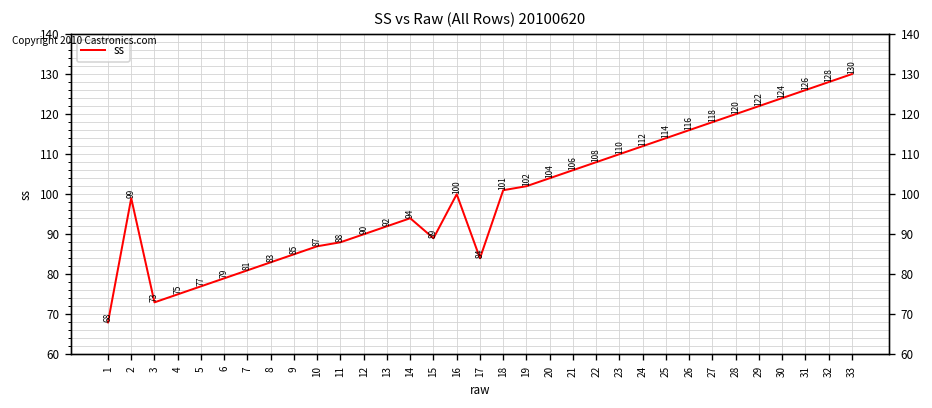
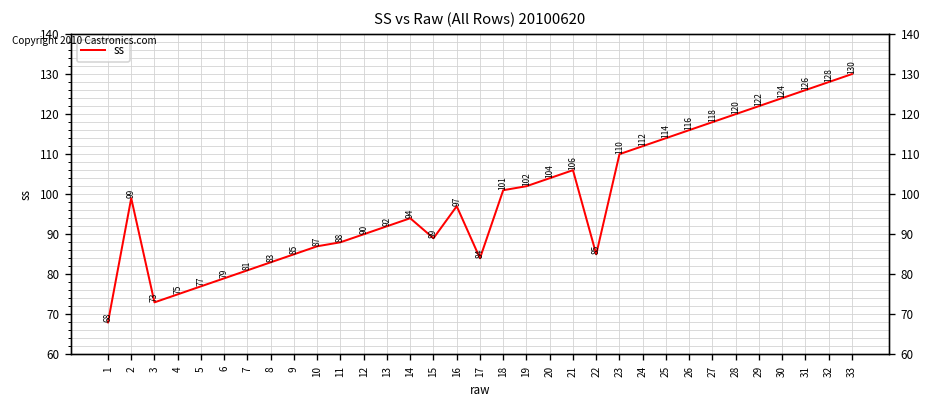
  {
    "1": 68,
    "2": 99,
    "3": 73,
    "4": 75,
    "5": 77,
    "6": 79,
    "7": 81,
    "8": 83,
    "9": 85,
    "10": 87,
    "11": 88,
    "12": 90,
    "13": 92,
    "14": 94,
    "15": 89,
-   "16": 100,
+   "16": 97,
    "17": 84,
    "18": 101,
    "19": 102,
    "20": 104,
    "21": 106,
-   "22": 108,
+   "22": 85,
    "23": 110,
    "24": 112,
    "25": 114,
    "26": 116,
    "27": 118,
    "28": 120,
    "29": 122,
    "30": 124,
    "31": 126,
    "32": 128,
    "33": 130
  }
